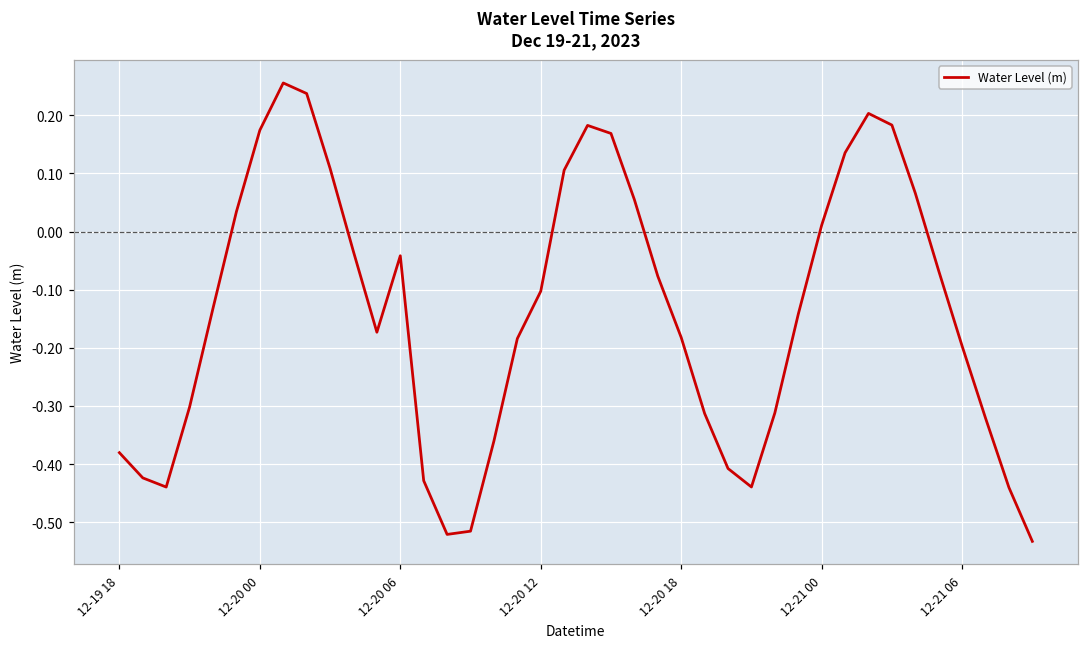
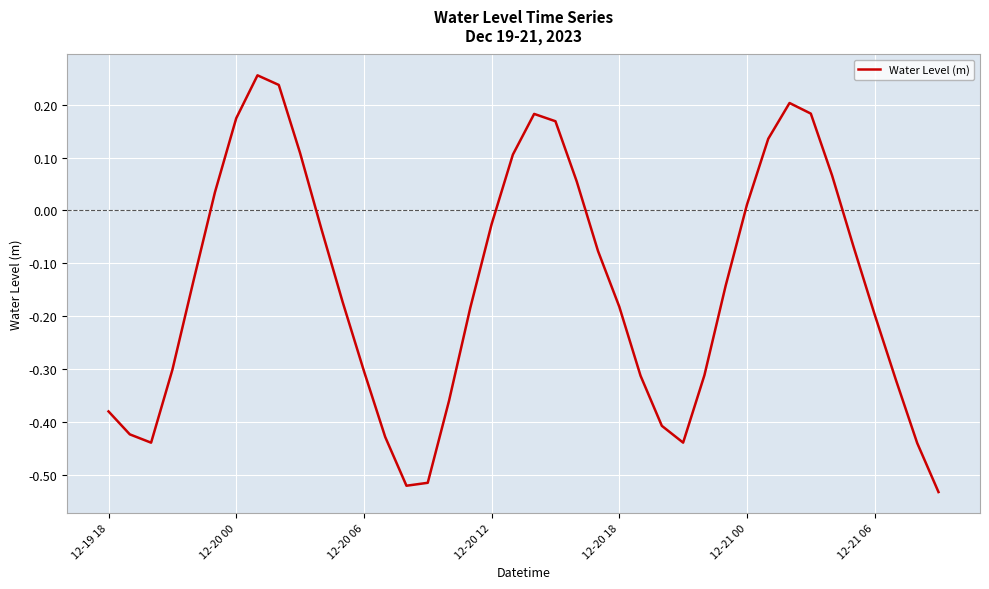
  {
    "12-19 18": -0.38,
    "12-20 00": 0.17,
-   "12-20 06": -0.04,
-   "12-20 12": -0.10,
+   "12-20 06": -0.30,
+   "12-20 12": -0.03,
    "12-20 18": -0.18,
    "12-21 00": 0.01,
    "12-21 06": -0.20
  }
